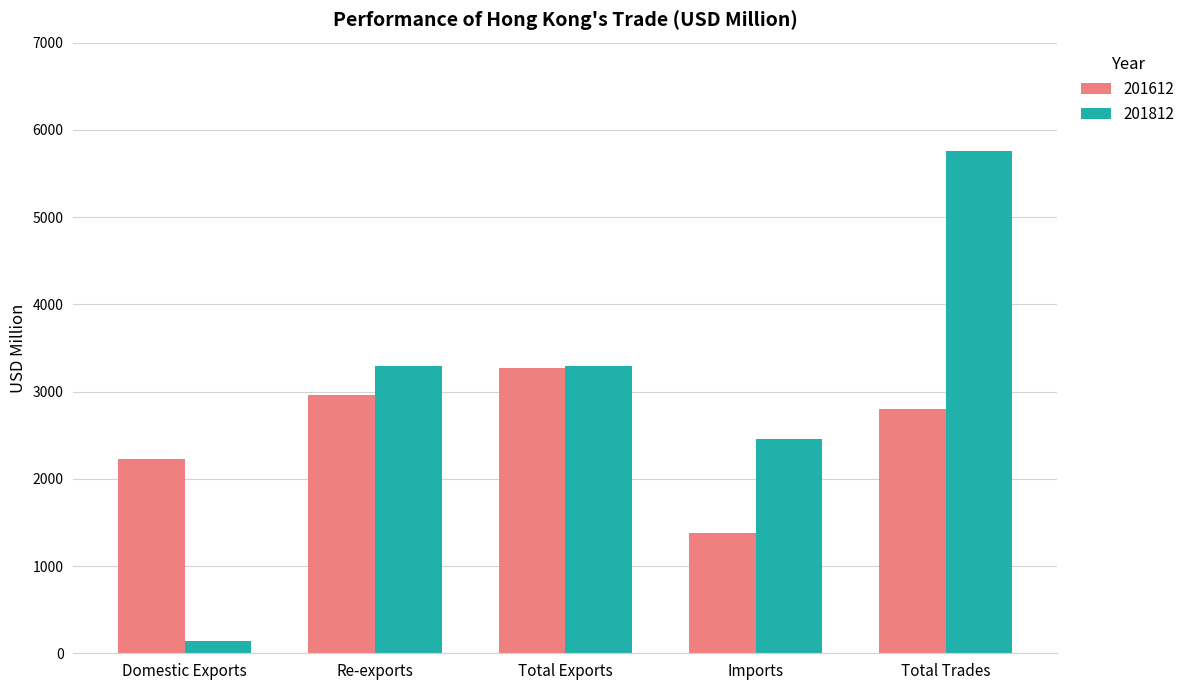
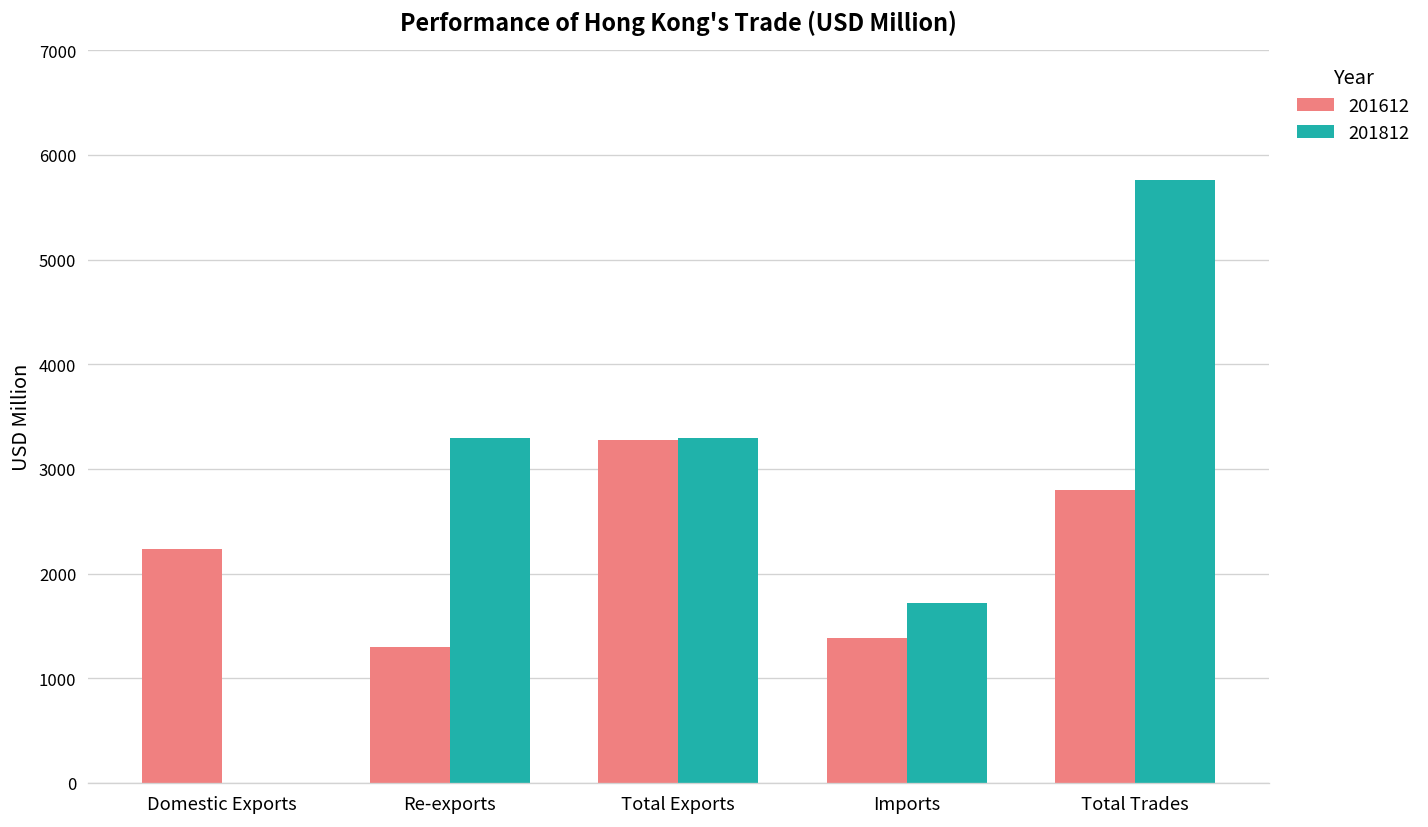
  {
    "201612": {
      "Domestic Exports": 2200,
-     "Re-exports": 3000,
+     "Re-exports": 1300,
      "Total Exports": 3300,
      "Imports": 1400,
      "Total Trades": 2800
    },
    "201812": {
-     "Domestic Exports": 100,
+     "Domestic Exports": 0,
      "Re-exports": 3300,
      "Total Exports": 3300,
-     "Imports": 2500,
+     "Imports": 1700,
      "Total Trades": 5800
    }
  }
